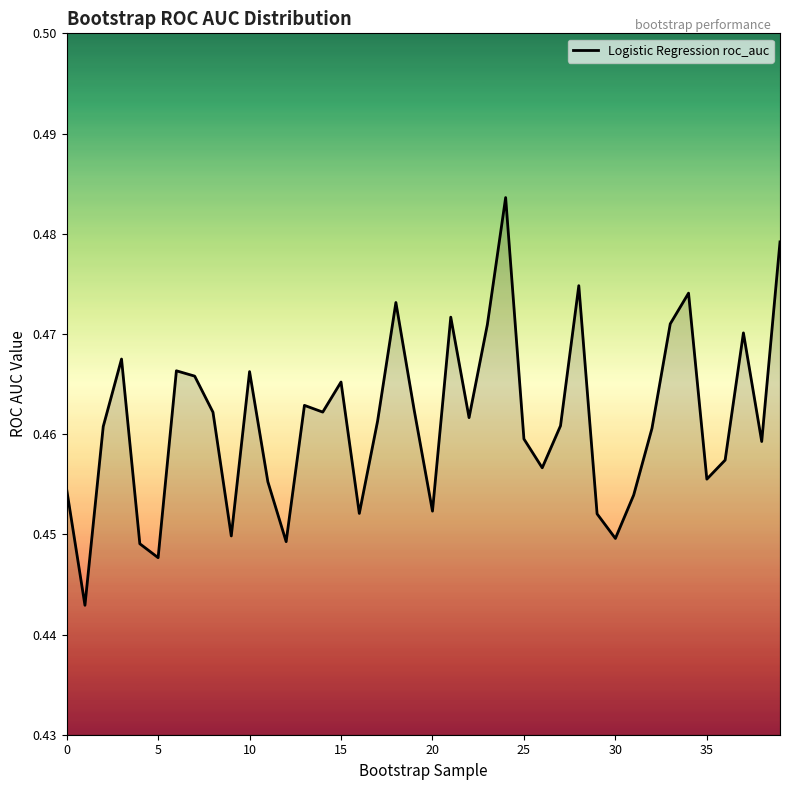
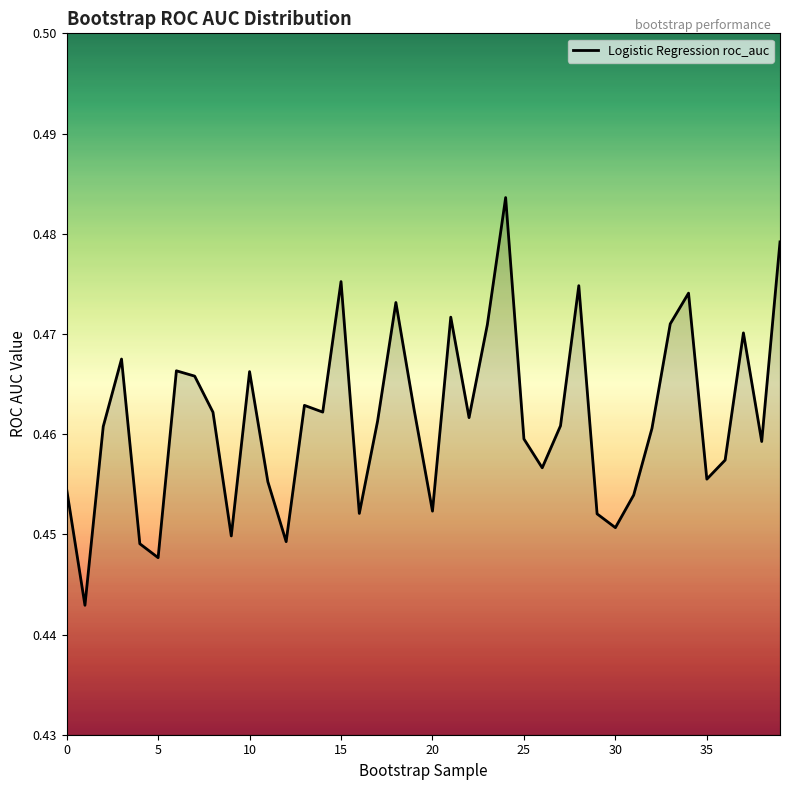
  {
    "0": 0.4545,
    "5": 0.4477,
    "10": 0.4662,
-   "15": 0.4652,
+   "15": 0.4752,
    "20": 0.4523,
    "25": 0.4595,
-   "30": 0.4496,
+   "30": 0.4507,
    "35": 0.4555
  }
